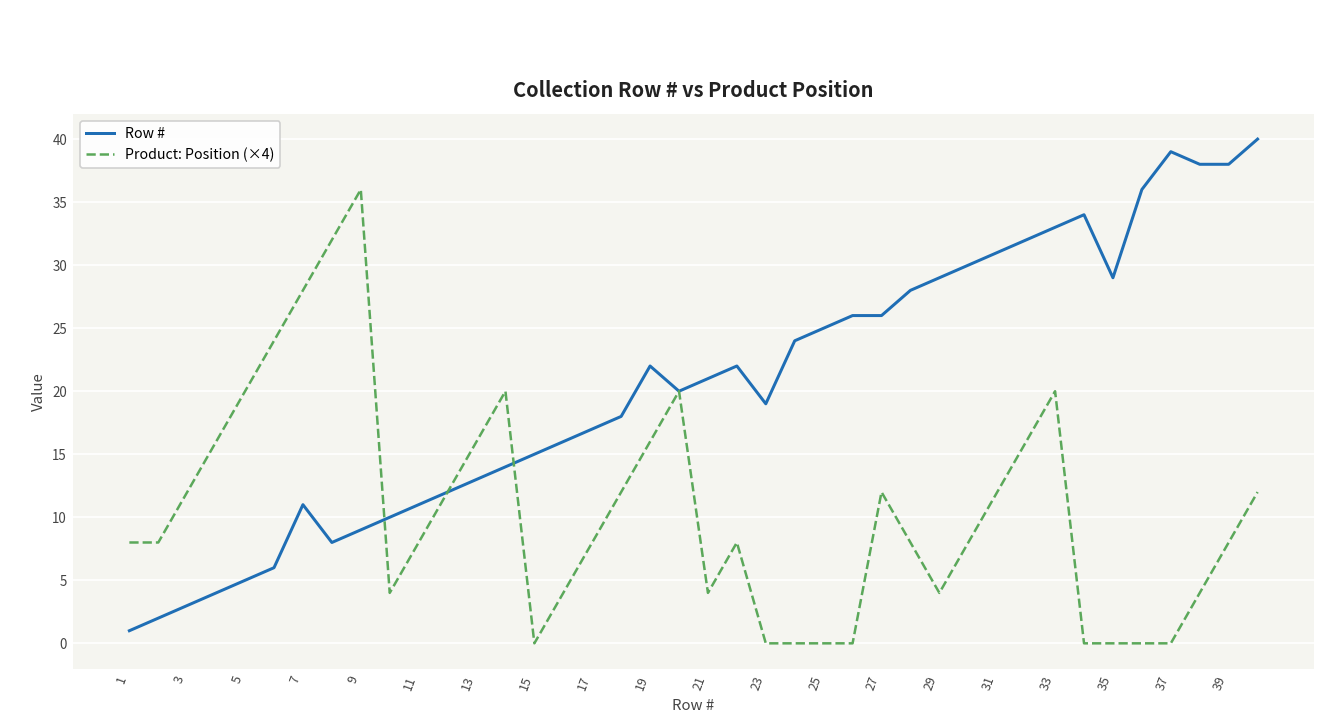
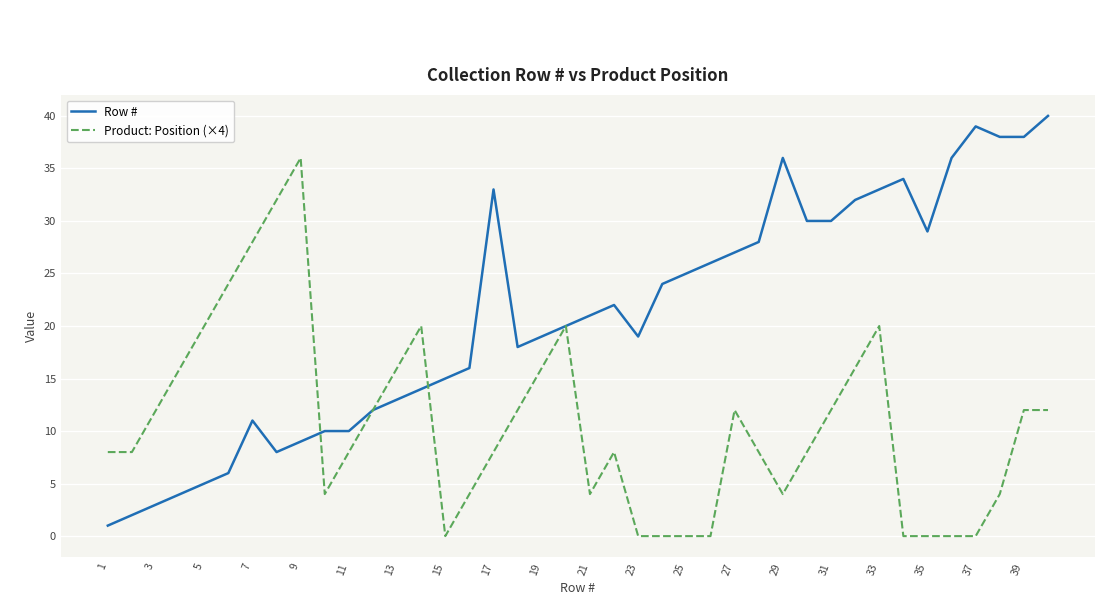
  {
    "Row #": {
      "1": 1,
      "3": 3,
      "5": 5,
      "7": 11,
      "9": 9,
-     "11": 11,
+     "11": 10,
      "13": 13,
      "15": 15,
-     "17": 17,
-     "19": 22,
+     "17": 33,
+     "19": 19,
      "21": 21,
      "23": 19,
      "25": 25,
-     "27": 26,
-     "29": 29,
-     "31": 31,
+     "27": 27,
+     "29": 36,
+     "31": 30,
      "33": 33,
      "35": 29,
      "37": 39,
      "39": 38
    },
    "Product: Position (×4)": {
      "1": 8.0,
      "3": 12.0,
      "5": 20.0,
      "7": 28.0,
      "9": 36.0,
      "11": 8.0,
      "13": 16.0,
      "15": 0.0,
      "17": 8.0,
      "19": 16.0,
      "21": 4.0,
      "23": 0.0,
      "25": 0.0,
      "27": 12.0,
      "29": 4.0,
      "31": 12.0,
      "33": 20.0,
      "35": 0.0,
      "37": 0.0,
-     "39": 8.0
+     "39": 12.0
    }
  }
